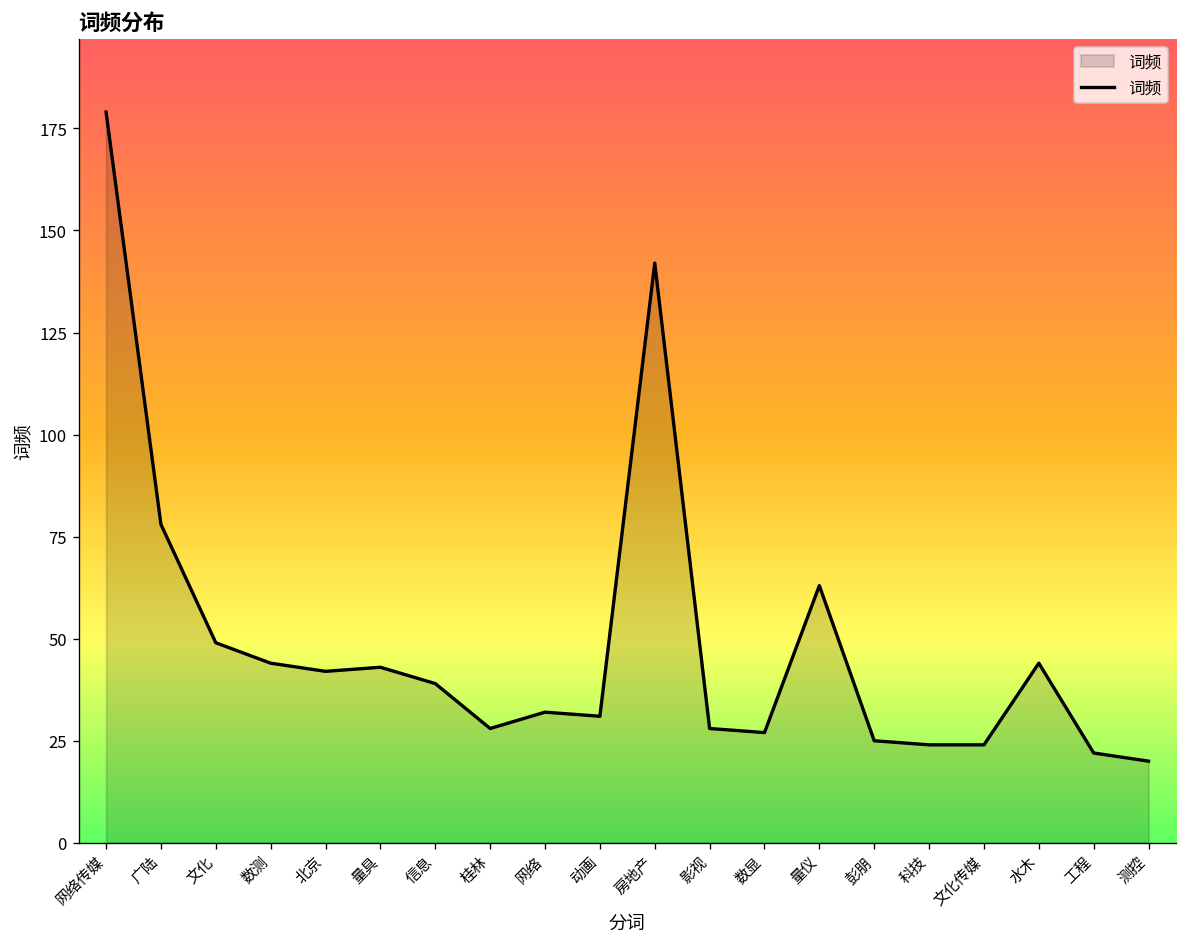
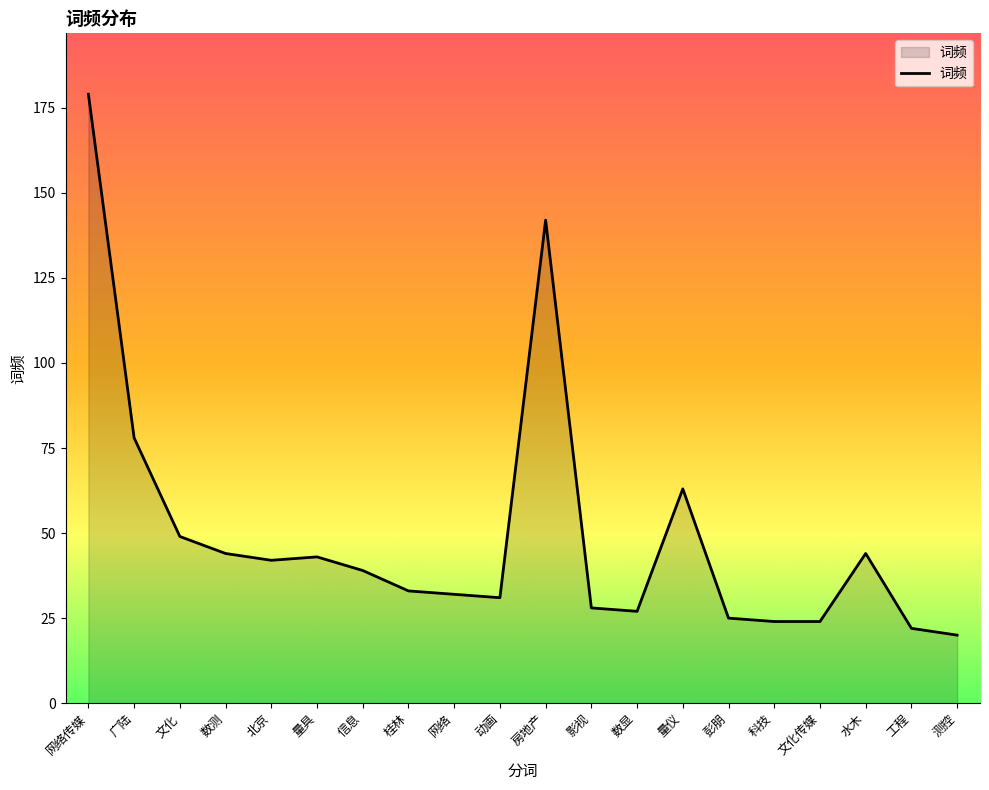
  {
    "网络传媒": 179,
    "广陆": 78,
    "文化": 49,
    "数测": 44,
    "北京": 42,
    "量具": 43,
    "信息": 39,
-   "桂林": 28,
+   "桂林": 33,
    "网络": 32,
    "动画": 31,
    "房地产": 142,
    "影视": 28,
    "数显": 27,
    "量仪": 63,
    "彭朋": 25,
    "科技": 24,
    "文化传媒": 24,
    "水木": 44,
    "工程": 22,
    "测控": 20
  }
